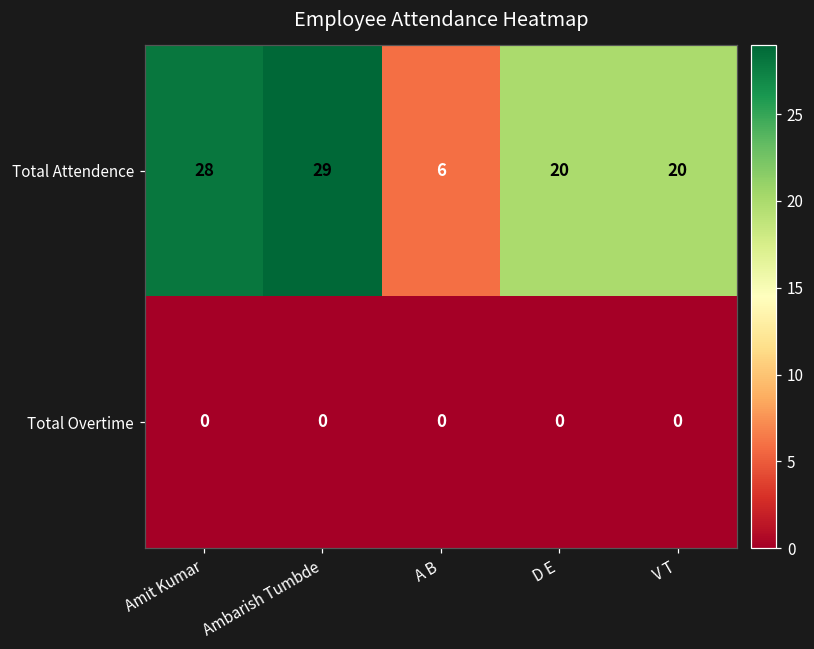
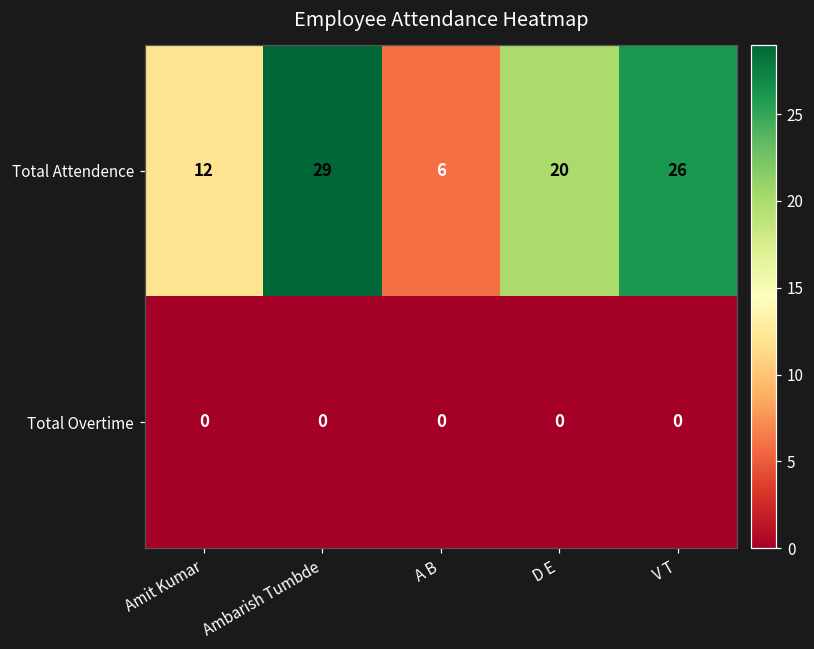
  {
    "Total Attendence": {
-     "Amit Kumar": 28,
+     "Amit Kumar": 12,
      "Ambarish Tumbde": 29,
      "A B": 6,
      "D E": 20,
-     "V T": 20
+     "V T": 26
    },
    "Total Overtime": {
      "Amit Kumar": 0,
      "Ambarish Tumbde": 0,
      "A B": 0,
      "D E": 0,
      "V T": 0
    }
  }
